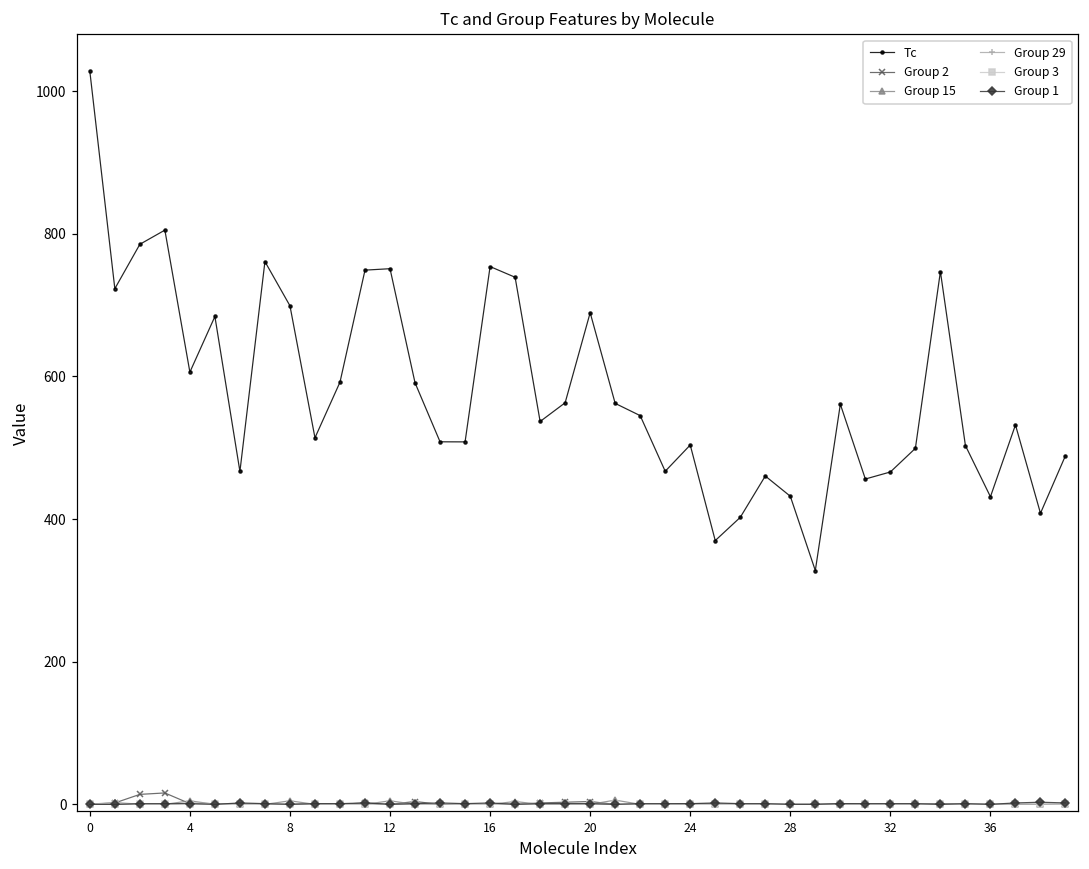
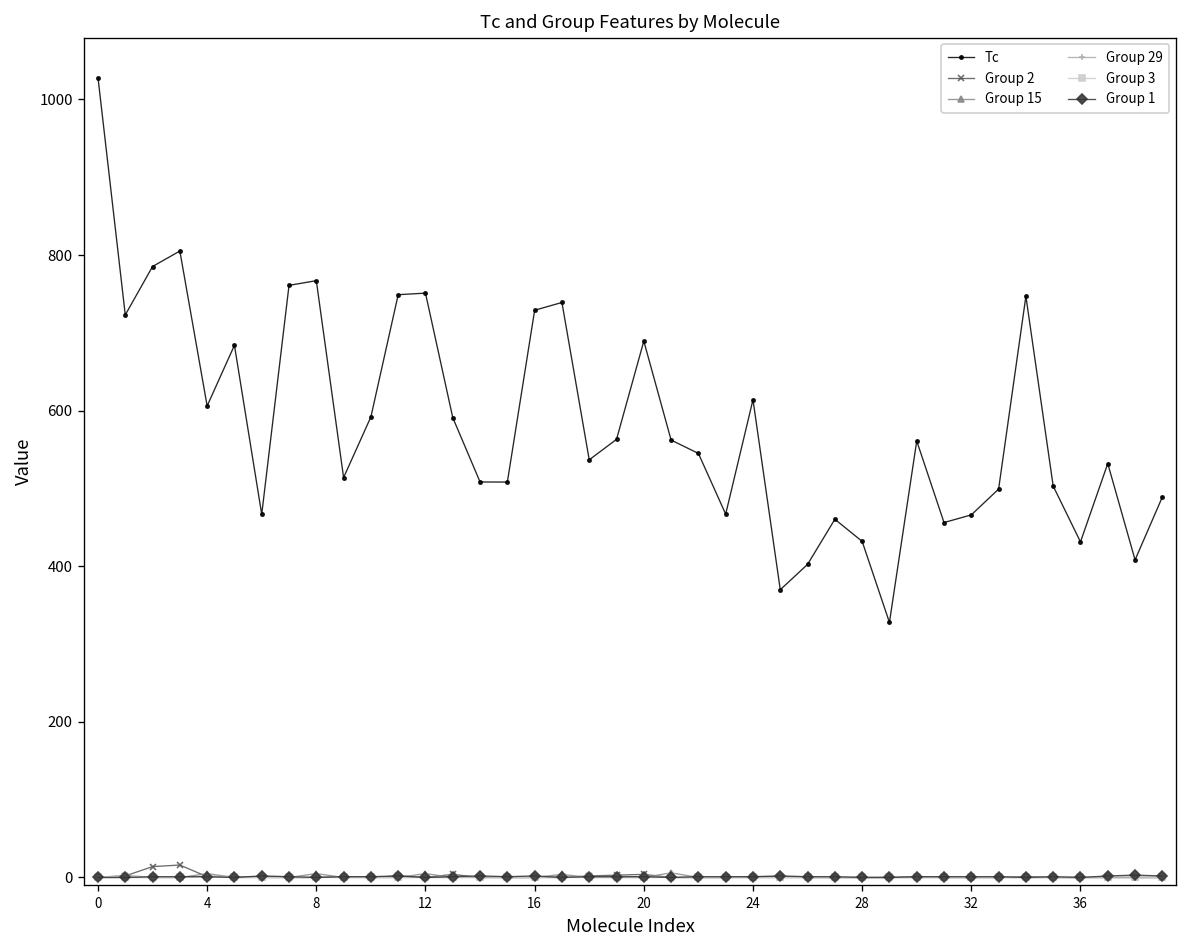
  {
    "Tc": {
      "0": 1030,
      "4": 610,
-     "8": 700,
+     "8": 770,
      "12": 750,
-     "16": 750,
+     "16": 730,
      "20": 690,
-     "24": 500,
+     "24": 610,
      "28": 430,
      "32": 470,
      "36": 430
    }
  }
